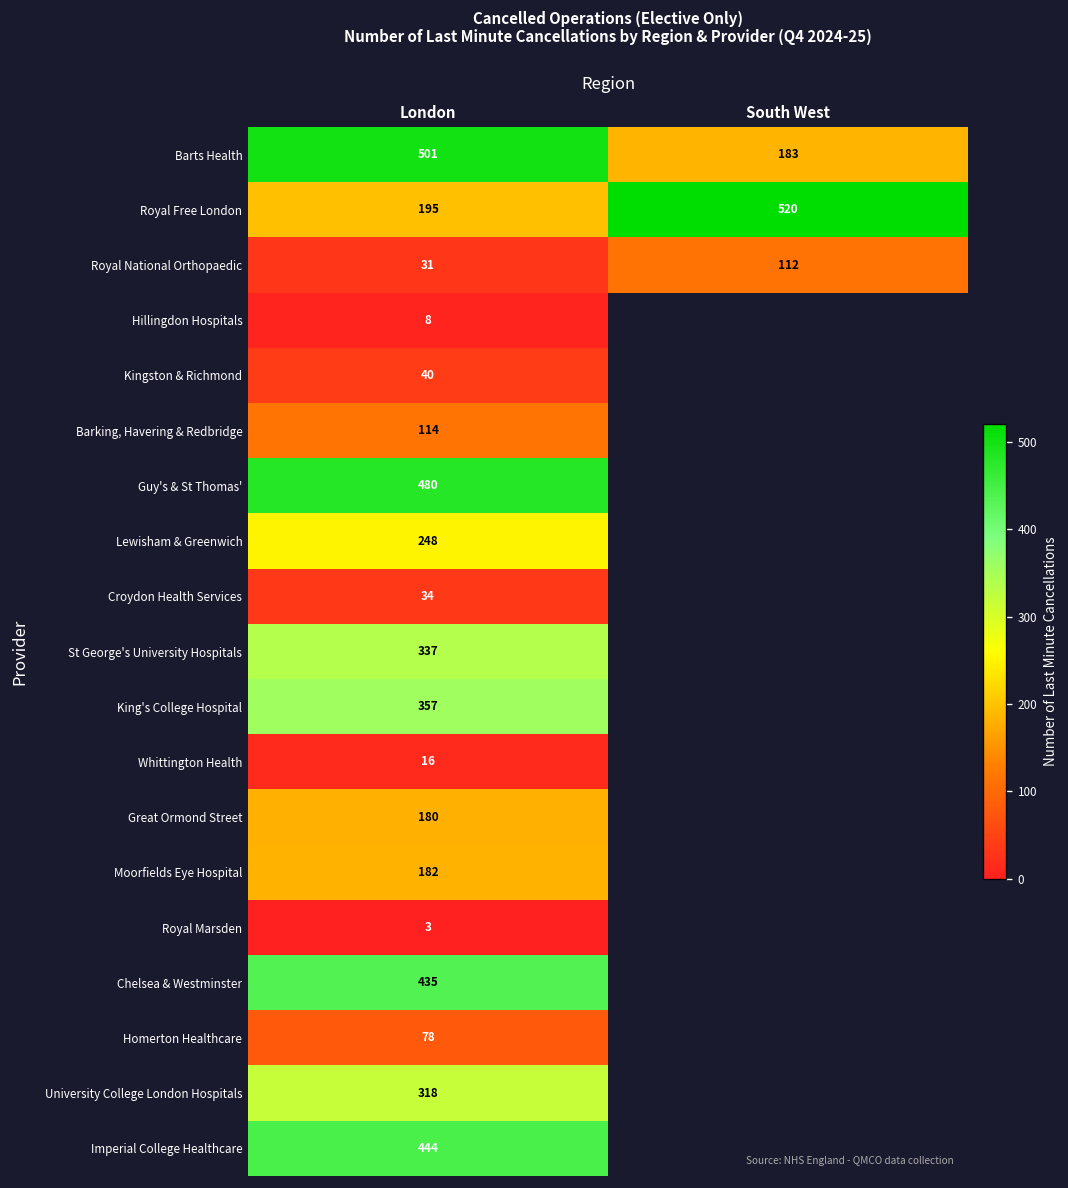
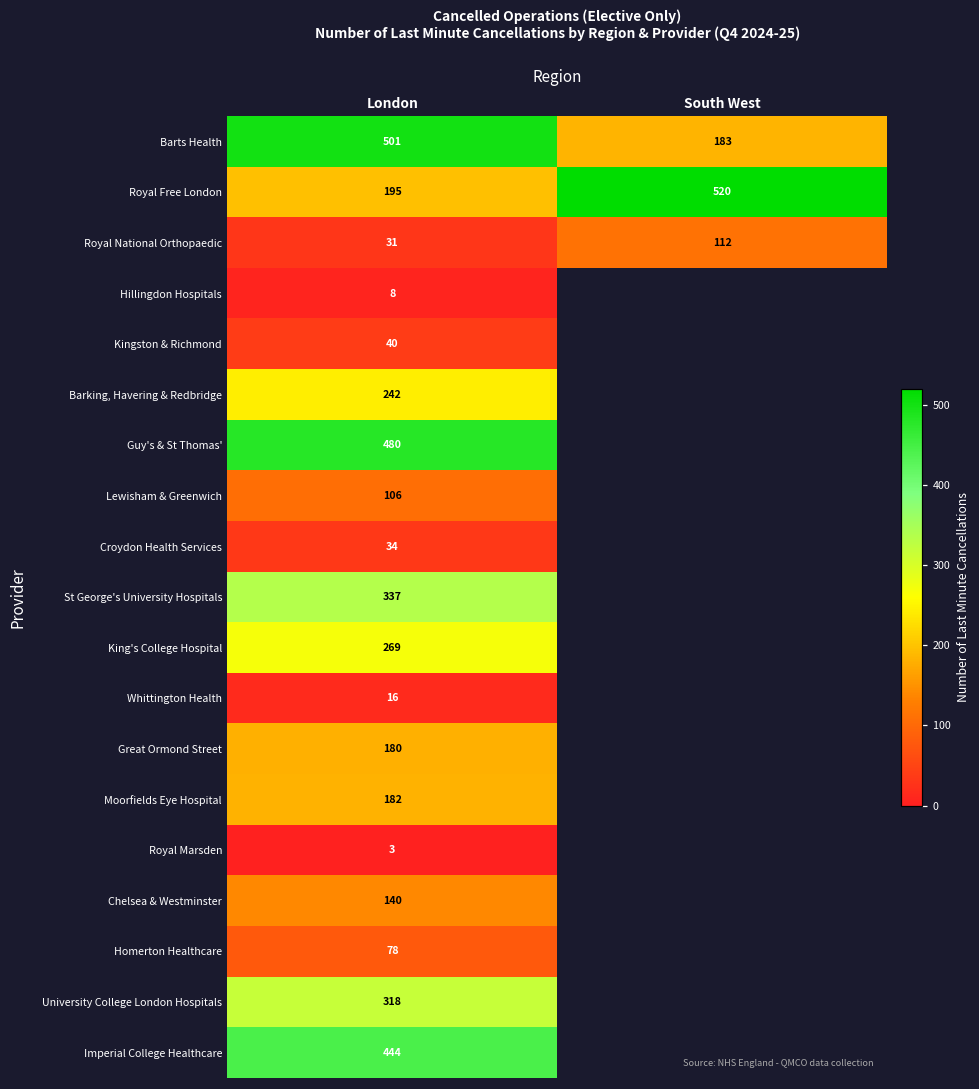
  {
    "Barts Health": {
      "London": 501,
      "South West": 183
    },
    "Royal Free London": {
      "London": 195,
      "South West": 520
    },
    "Royal National Orthopaedic": {
      "London": 31,
      "South West": 112
    },
    "Hillingdon Hospitals": {
      "London": 8
    },
    "Kingston & Richmond": {
      "London": 40
    },
    "Barking, Havering & Redbridge": {
-     "London": 114
+     "London": 242
    },
    "Guy's & St Thomas'": {
      "London": 480
    },
    "Lewisham & Greenwich": {
-     "London": 248
+     "London": 106
    },
    "Croydon Health Services": {
      "London": 34
    },
    "St George's University Hospitals": {
      "London": 337
    },
    "King's College Hospital": {
-     "London": 357
+     "London": 269
    },
    "Whittington Health": {
      "London": 16
    },
    "Great Ormond Street": {
      "London": 180
    },
    "Moorfields Eye Hospital": {
      "London": 182
    },
    "Royal Marsden": {
      "London": 3
    },
    "Chelsea & Westminster": {
-     "London": 435
+     "London": 140
    },
    "Homerton Healthcare": {
      "London": 78
    },
    "University College London Hospitals": {
      "London": 318
    },
    "Imperial College Healthcare": {
      "London": 444
    }
  }
